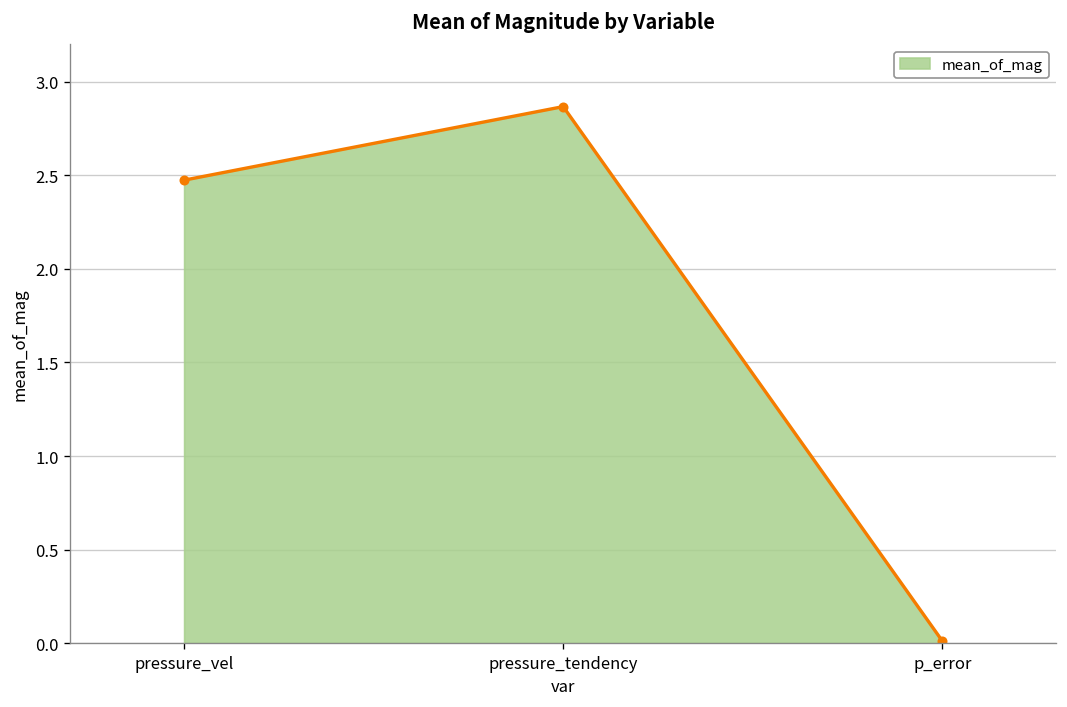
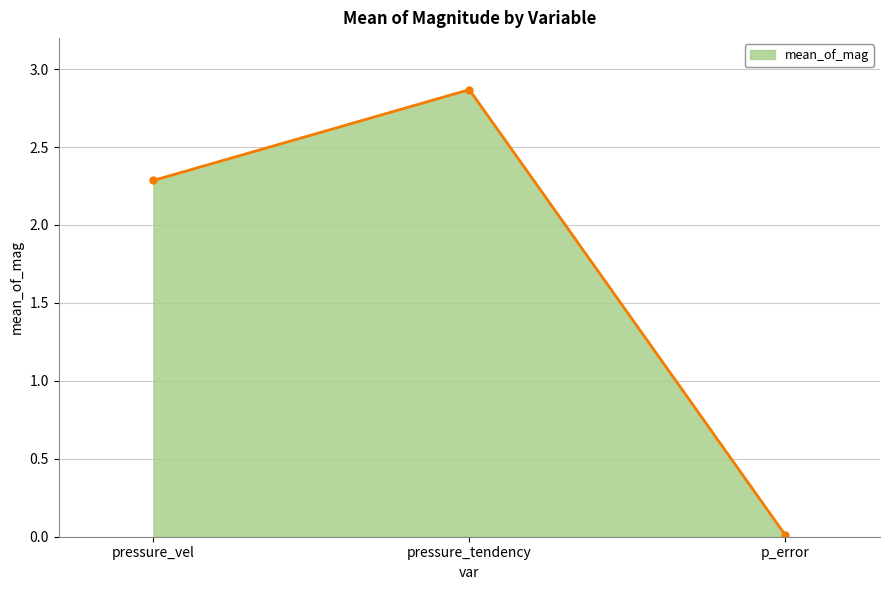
  {
-   "pressure_vel": 2.47,
+   "pressure_vel": 2.29,
    "pressure_tendency": 2.87,
    "p_error": 0.01
  }
